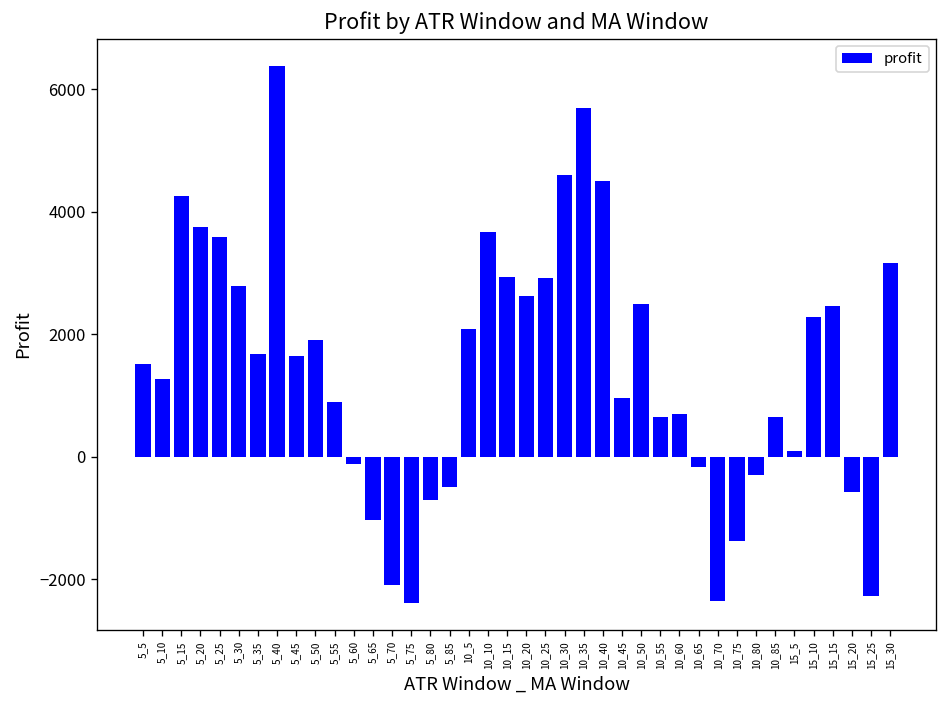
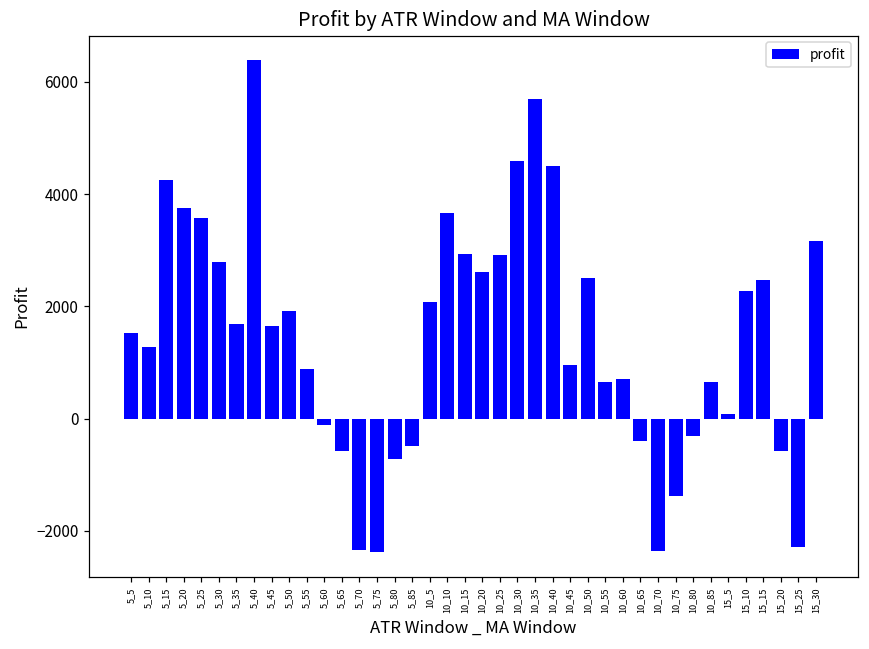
  {
    "5_5": 1500,
    "5_10": 1300,
    "5_15": 4300,
    "5_20": 3800,
    "5_25": 3600,
    "5_30": 2800,
    "5_35": 1700,
    "5_40": 6400,
    "5_45": 1600,
    "5_50": 1900,
    "5_55": 900,
    "5_60": -100,
-   "5_65": -1000,
-   "5_70": -2100,
+   "5_65": -600,
+   "5_70": -2300,
    "5_75": -2400,
    "5_80": -700,
    "5_85": -500,
    "10_5": 2100,
    "10_10": 3700,
    "10_15": 2900,
    "10_20": 2600,
    "10_25": 2900,
    "10_30": 4600,
    "10_35": 5700,
    "10_40": 4500,
    "10_45": 1000,
    "10_50": 2500,
    "10_55": 600,
    "10_60": 700,
-   "10_65": -200,
+   "10_65": -400,
    "10_70": -2400,
    "10_75": -1400,
    "10_80": -300,
    "10_85": 700,
    "15_5": 100,
    "15_10": 2300,
    "15_15": 2500,
    "15_20": -600,
    "15_25": -2300,
    "15_30": 3200
  }
